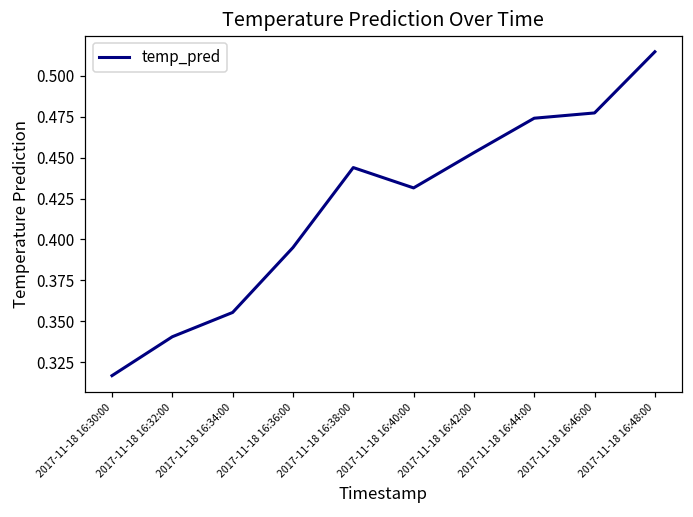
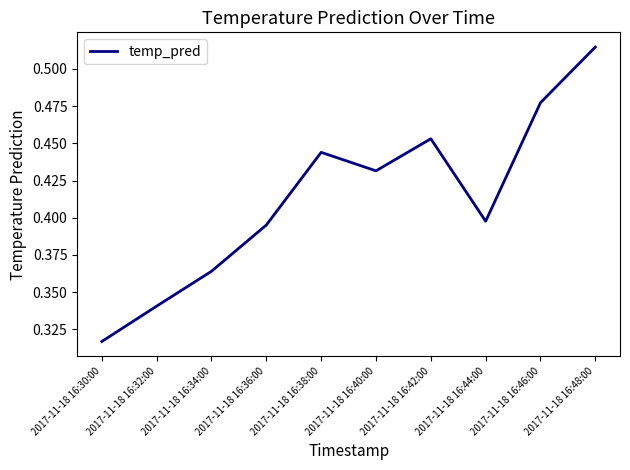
  {
    "2017-11-18 16:30:00": 0.317,
    "2017-11-18 16:32:00": 0.341,
-   "2017-11-18 16:34:00": 0.355,
+   "2017-11-18 16:34:00": 0.364,
    "2017-11-18 16:36:00": 0.395,
    "2017-11-18 16:38:00": 0.444,
    "2017-11-18 16:40:00": 0.432,
    "2017-11-18 16:42:00": 0.453,
-   "2017-11-18 16:44:00": 0.474,
+   "2017-11-18 16:44:00": 0.398,
    "2017-11-18 16:46:00": 0.477,
    "2017-11-18 16:48:00": 0.515
  }
